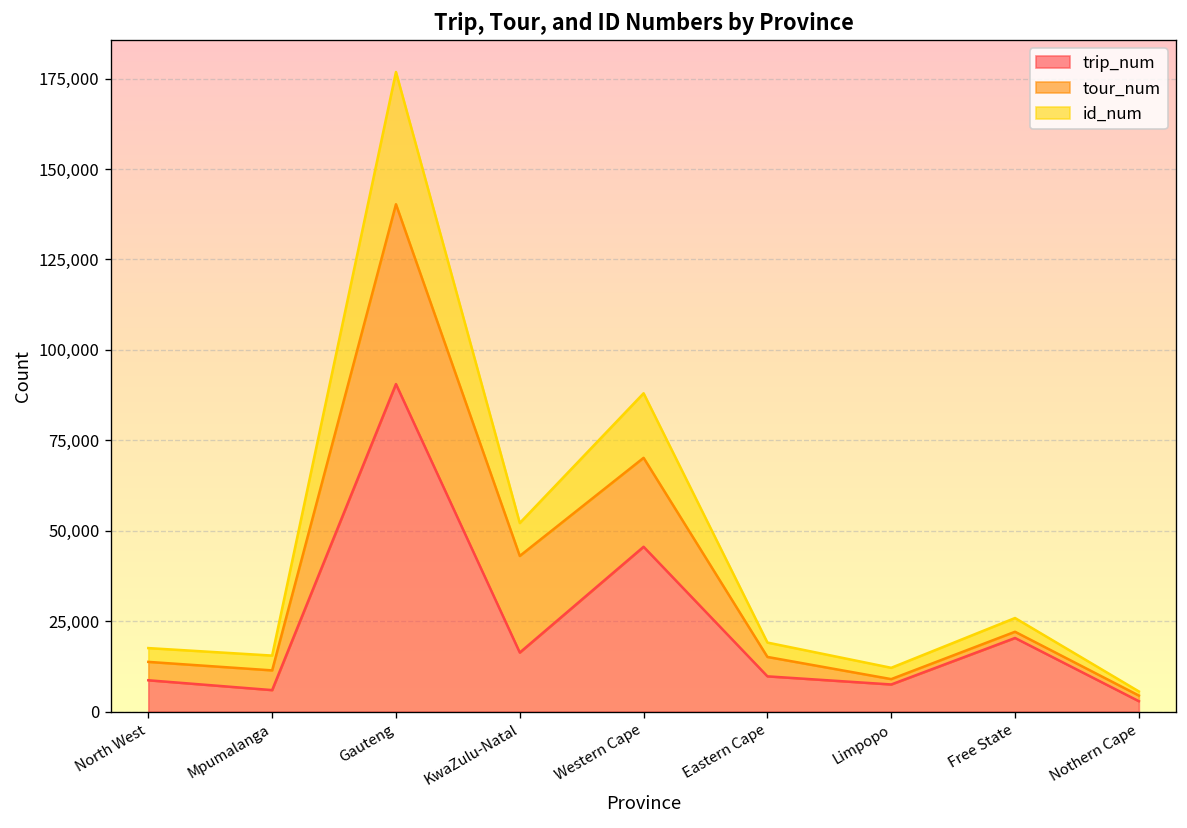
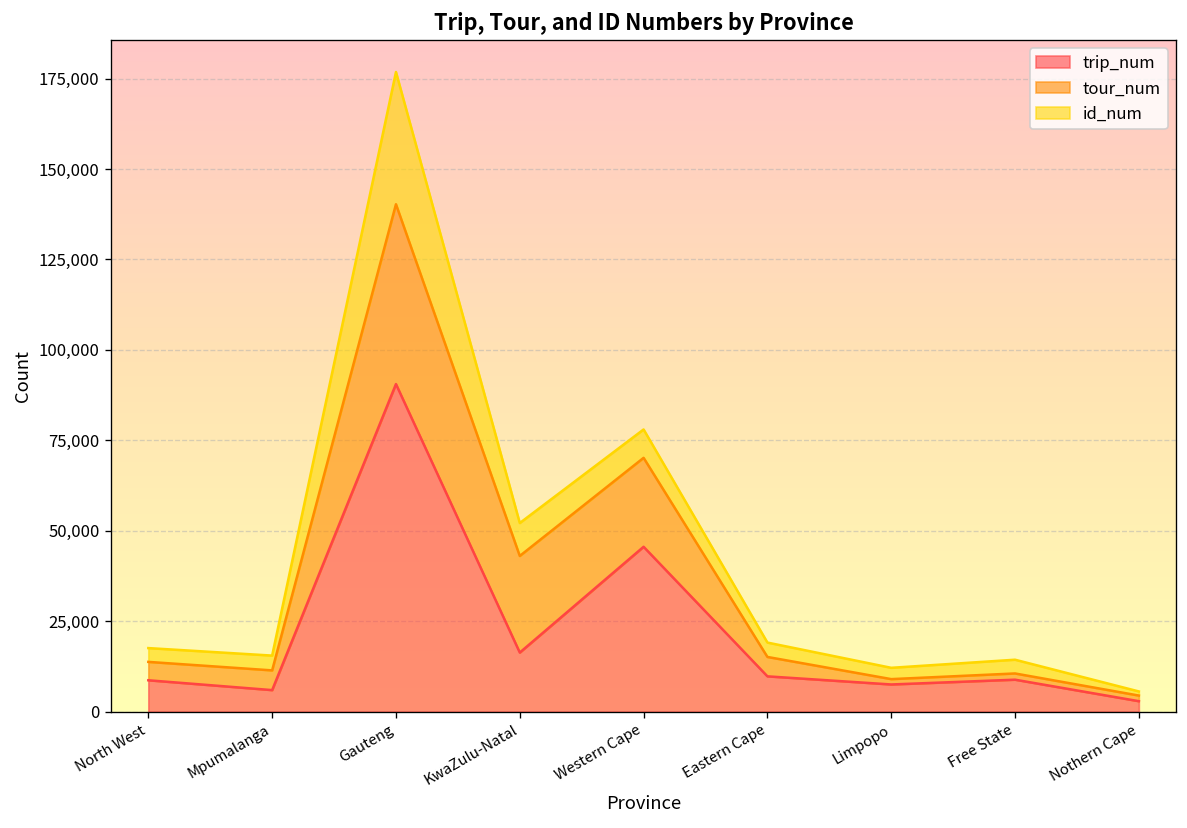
  {
    "trip_num": {
      "North West": "9,000",
      "Mpumalanga": "6,000",
      "Gauteng": "91,000",
      "KwaZulu-Natal": "16,000",
      "Western Cape": "46,000",
      "Eastern Cape": "10,000",
      "Limpopo": "8,000",
-     "Free State": "20,000",
+     "Free State": "9,000",
      "Nothern Cape": "3,000"
    },
    "tour_num": {
      "North West": "5,000",
      "Mpumalanga": "5,000",
      "Gauteng": "50,000",
      "KwaZulu-Natal": "27,000",
      "Western Cape": "25,000",
      "Eastern Cape": "5,000",
      "Limpopo": "1,000",
      "Free State": "2,000",
      "Nothern Cape": "2,000"
    },
    "id_num": {
      "North West": "4,000",
      "Mpumalanga": "4,000",
      "Gauteng": "37,000",
      "KwaZulu-Natal": "9,000",
-     "Western Cape": "18,000",
+     "Western Cape": "8,000",
      "Eastern Cape": "4,000",
      "Limpopo": "3,000",
      "Free State": "4,000",
      "Nothern Cape": "1,000"
    }
  }
